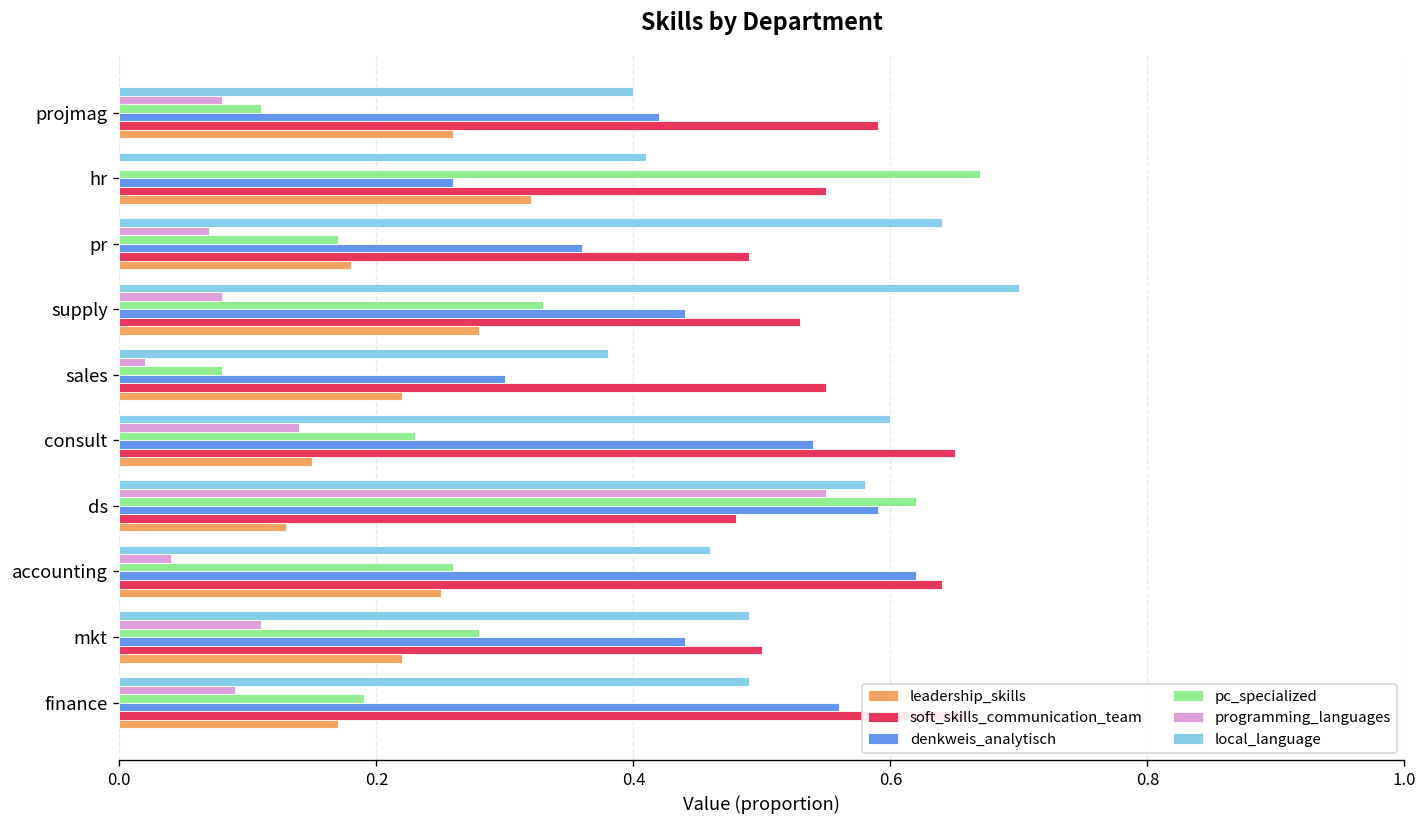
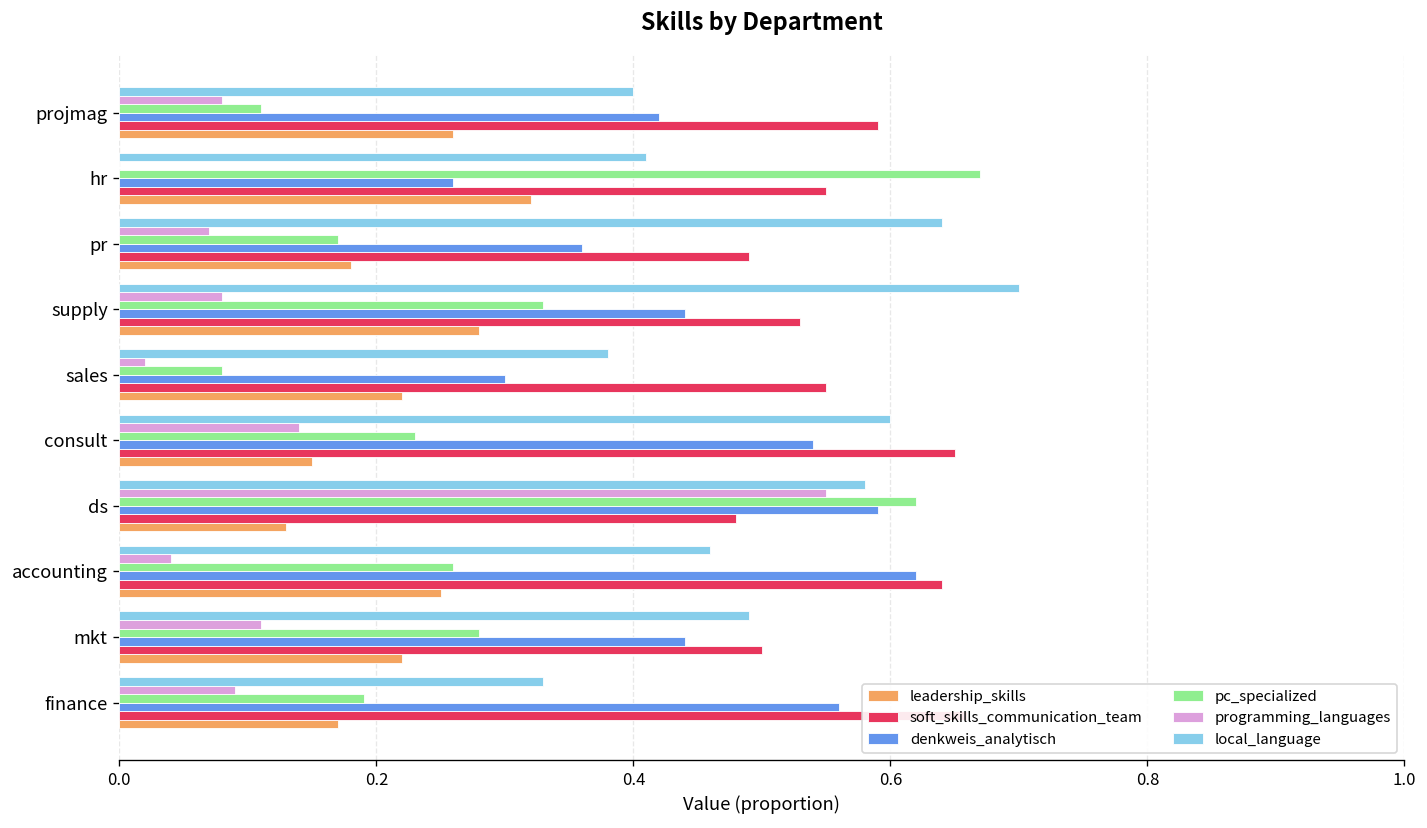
  {
    "leadership_skills": {
      "projmag": 0.26,
      "hr": 0.32,
      "pr": 0.18,
      "supply": 0.28,
      "sales": 0.22,
      "consult": 0.15,
      "ds": 0.13,
      "accounting": 0.25,
      "mkt": 0.22,
      "finance": 0.17
    },
    "soft_skills_communication_team": {
      "projmag": 0.59,
      "hr": 0.55,
      "pr": 0.49,
      "supply": 0.53,
      "sales": 0.55,
      "consult": 0.65,
      "ds": 0.48,
      "accounting": 0.64,
      "mkt": 0.50
    },
    "denkweis_analytisch": {
      "projmag": 0.42,
      "hr": 0.26,
      "pr": 0.36,
      "supply": 0.44,
      "sales": 0.30,
      "consult": 0.54,
      "ds": 0.59,
      "accounting": 0.62,
      "mkt": 0.44,
      "finance": 0.56
    },
    "pc_specialized": {
      "projmag": 0.11,
      "hr": 0.67,
      "pr": 0.17,
      "supply": 0.33,
      "sales": 0.08,
      "consult": 0.23,
      "ds": 0.62,
      "accounting": 0.26,
      "mkt": 0.28,
      "finance": 0.19
    },
    "programming_languages": {
      "projmag": 0.08,
      "hr": 0.00,
      "pr": 0.07,
      "supply": 0.08,
      "sales": 0.02,
      "consult": 0.14,
      "ds": 0.55,
      "accounting": 0.04,
      "mkt": 0.11,
      "finance": 0.09
    },
    "local_language": {
      "projmag": 0.40,
      "hr": 0.41,
      "pr": 0.64,
      "supply": 0.70,
      "sales": 0.38,
      "consult": 0.60,
      "ds": 0.58,
      "accounting": 0.46,
      "mkt": 0.49,
-     "finance": 0.49
+     "finance": 0.33
    }
  }
